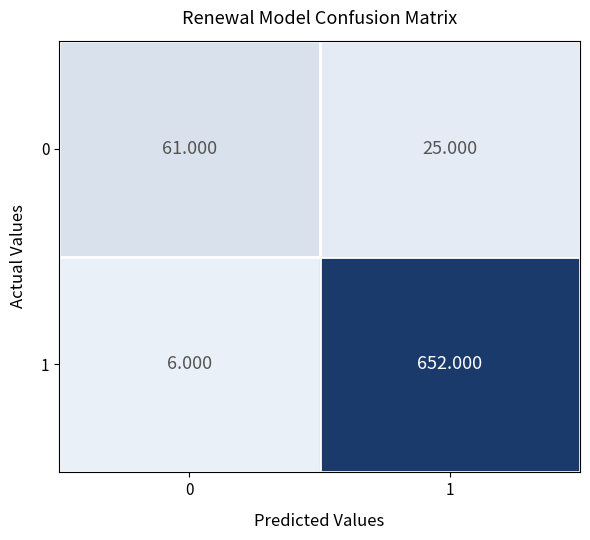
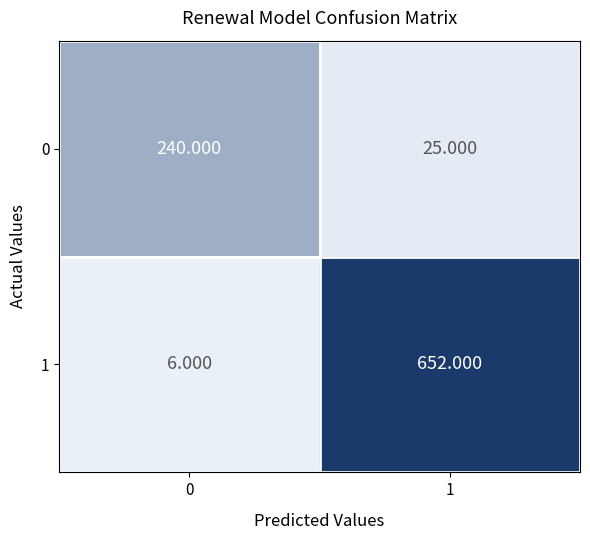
  {
    "0": {
-     "0": 61.000,
+     "0": 240.000,
      "1": 25.000
    },
    "1": {
      "0": 6.000,
      "1": 652.000
    }
  }
